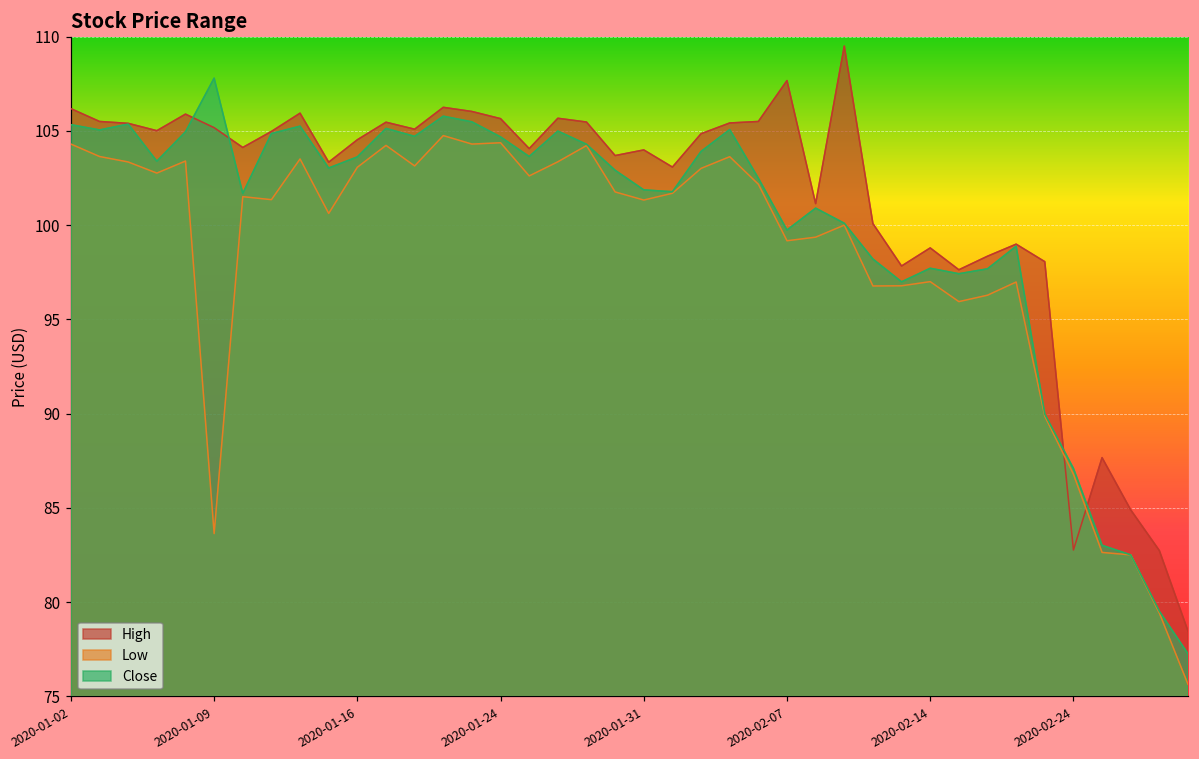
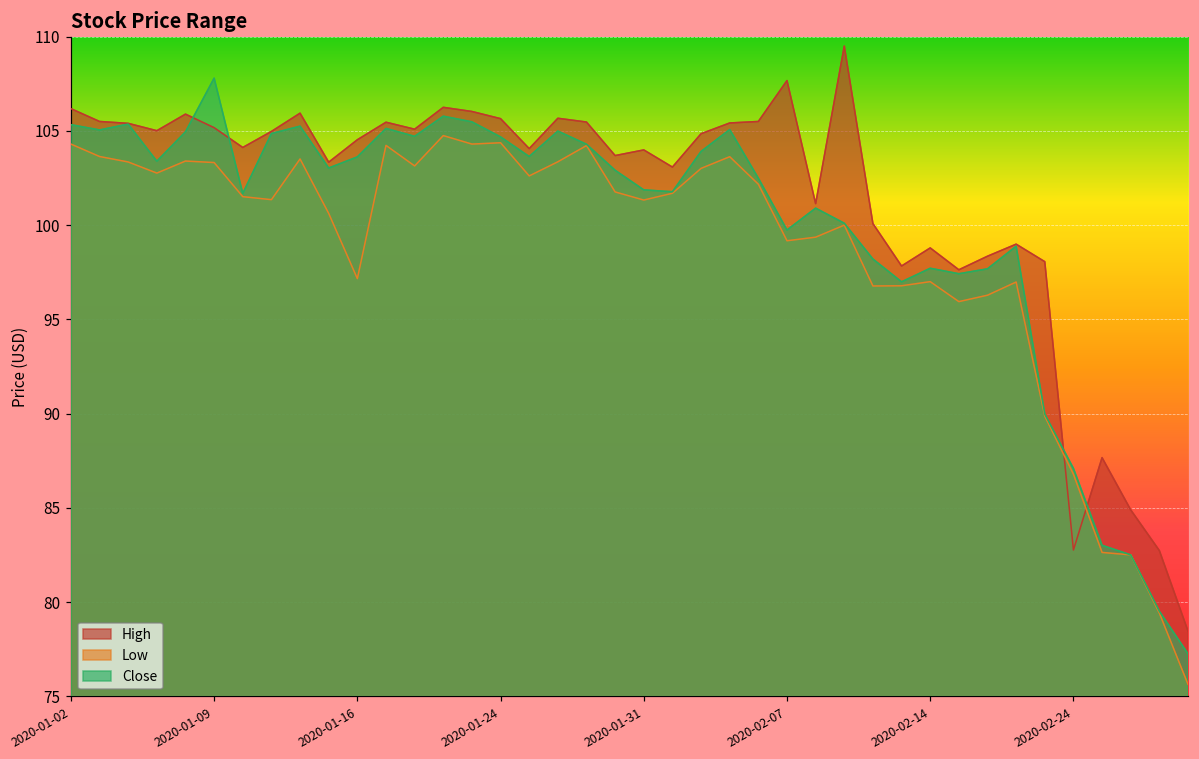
  {
    "High": {
      "2020-01-02": 106.2,
      "2020-01-09": 105.2,
      "2020-01-16": 104.5,
      "2020-01-24": 105.7,
      "2020-01-31": 104.0,
      "2020-02-07": 107.7,
      "2020-02-14": 98.8,
      "2020-02-24": 82.8
    },
    "Low": {
      "2020-01-02": 104.3,
-     "2020-01-09": 83.6,
-     "2020-01-16": 103.1,
+     "2020-01-09": 103.3,
+     "2020-01-16": 97.2,
      "2020-01-24": 104.4,
      "2020-01-31": 101.3,
      "2020-02-07": 99.2,
      "2020-02-14": 97.0,
      "2020-02-24": 86.8
    },
    "Close": {
      "2020-01-02": 105.3,
      "2020-01-09": 107.8,
      "2020-01-16": 103.6,
      "2020-01-24": 104.7,
      "2020-01-31": 101.9,
      "2020-02-07": 99.7,
      "2020-02-14": 97.7,
      "2020-02-24": 87.1
    }
  }
